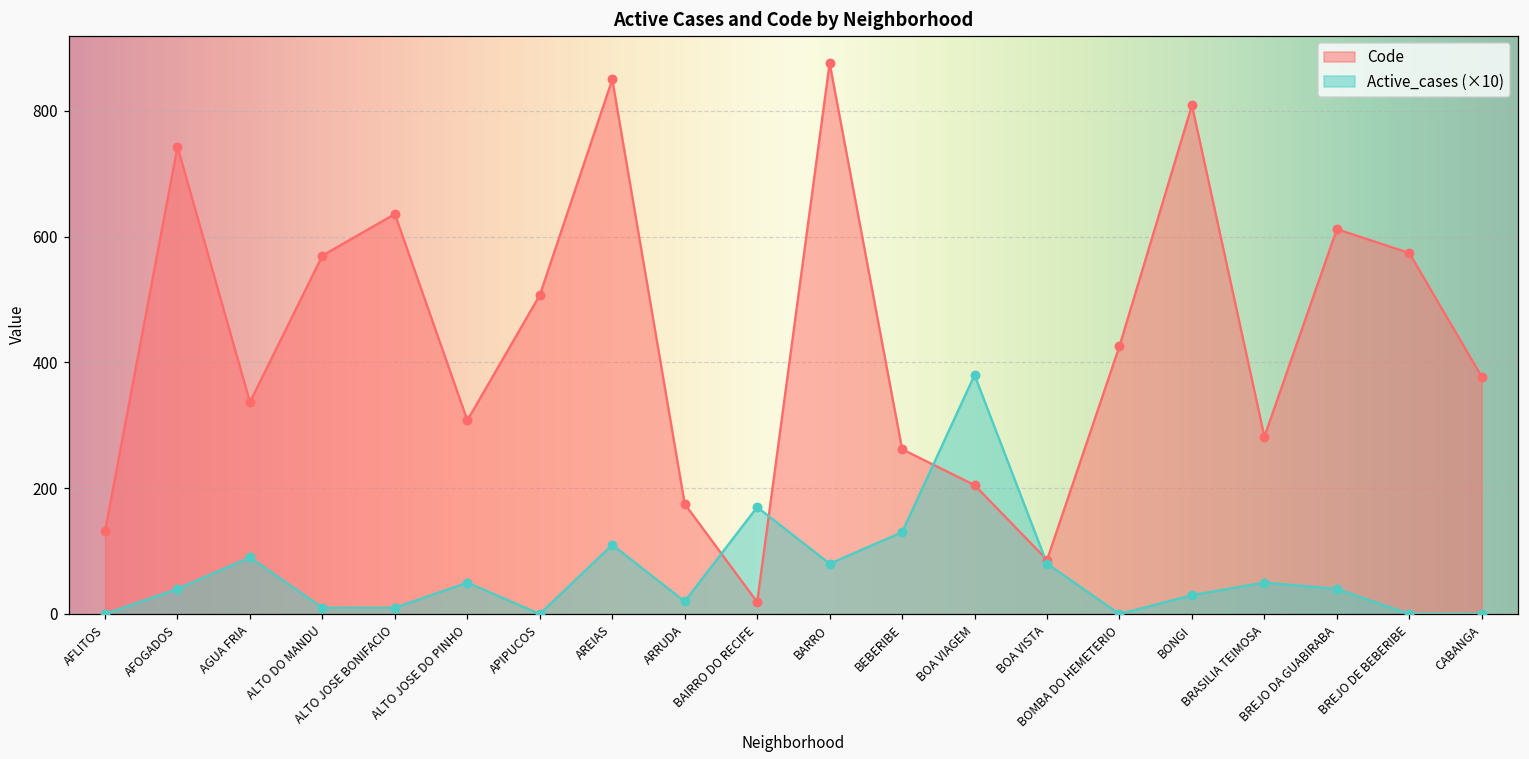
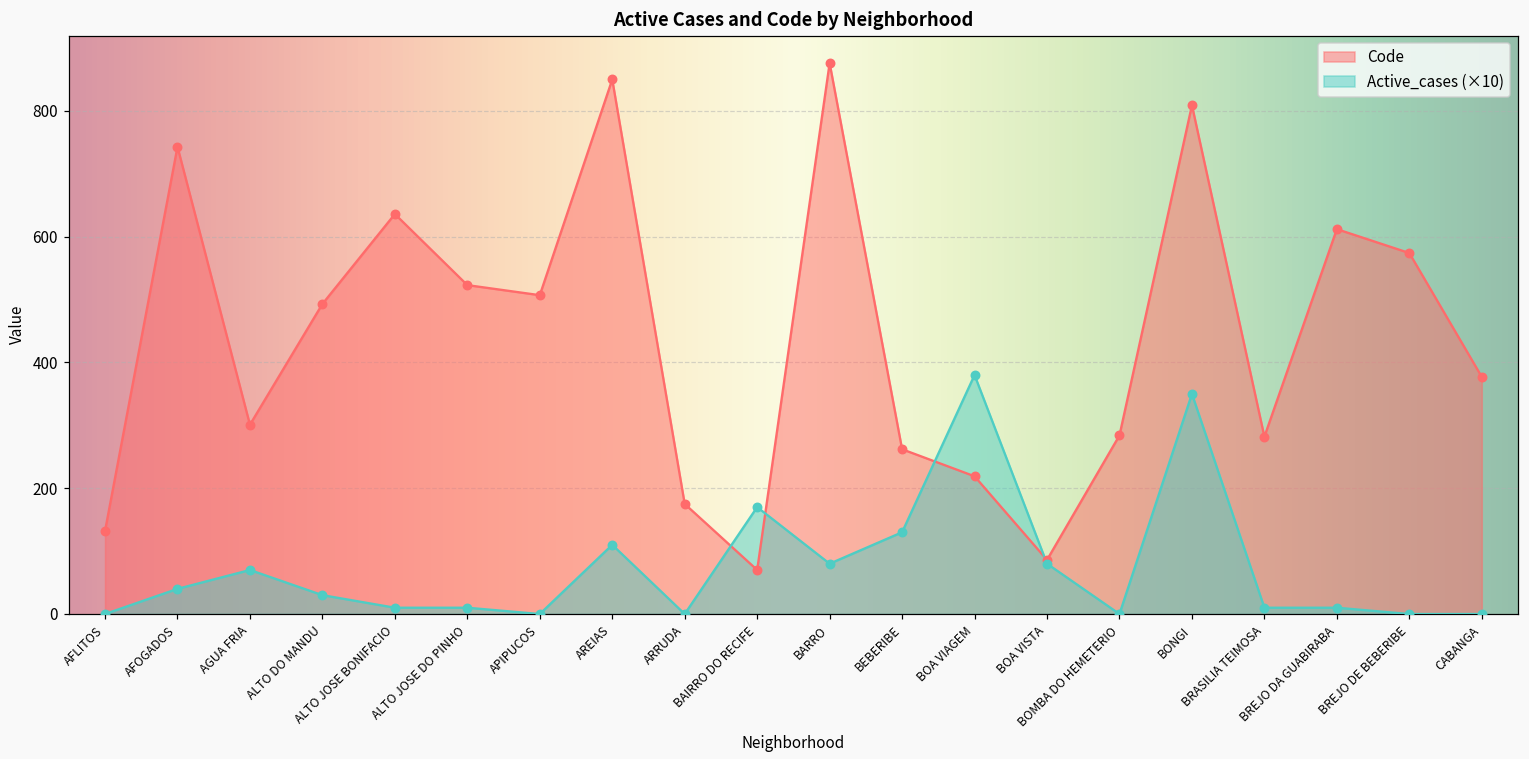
  {
    "Code": {
      "AFLITOS": 130,
      "AFOGADOS": 740,
-     "AGUA FRIA": 340,
-     "ALTO DO MANDU": 570,
+     "AGUA FRIA": 300,
+     "ALTO DO MANDU": 490,
      "ALTO JOSE BONIFACIO": 640,
-     "ALTO JOSE DO PINHO": 310,
+     "ALTO JOSE DO PINHO": 520,
      "APIPUCOS": 510,
      "AREIAS": 850,
      "ARRUDA": 180,
-     "BAIRRO DO RECIFE": 20,
+     "BAIRRO DO RECIFE": 70,
      "BARRO": 880,
      "BEBERIBE": 260,
-     "BOA VIAGEM": 210,
+     "BOA VIAGEM": 220,
      "BOA VISTA": 90,
-     "BOMBA DO HEMETERIO": 430,
+     "BOMBA DO HEMETERIO": 280,
      "BONGI": 810,
      "BRASILIA TEIMOSA": 280,
      "BREJO DA GUABIRABA": 610,
      "BREJO DE BEBERIBE": 570,
      "CABANGA": 380
    },
    "Active_cases (×10)": {
      "AFLITOS": 0,
      "AFOGADOS": 40,
-     "AGUA FRIA": 90,
-     "ALTO DO MANDU": 10,
+     "AGUA FRIA": 70,
+     "ALTO DO MANDU": 30,
      "ALTO JOSE BONIFACIO": 10,
-     "ALTO JOSE DO PINHO": 50,
+     "ALTO JOSE DO PINHO": 10,
      "APIPUCOS": 0,
      "AREIAS": 110,
-     "ARRUDA": 20,
+     "ARRUDA": 0,
      "BAIRRO DO RECIFE": 170,
      "BARRO": 80,
      "BEBERIBE": 130,
      "BOA VIAGEM": 380,
      "BOA VISTA": 80,
      "BOMBA DO HEMETERIO": 0,
-     "BONGI": 30,
-     "BRASILIA TEIMOSA": 50,
-     "BREJO DA GUABIRABA": 40,
+     "BONGI": 350,
+     "BRASILIA TEIMOSA": 10,
+     "BREJO DA GUABIRABA": 10,
      "BREJO DE BEBERIBE": 0,
      "CABANGA": 0
    }
  }
